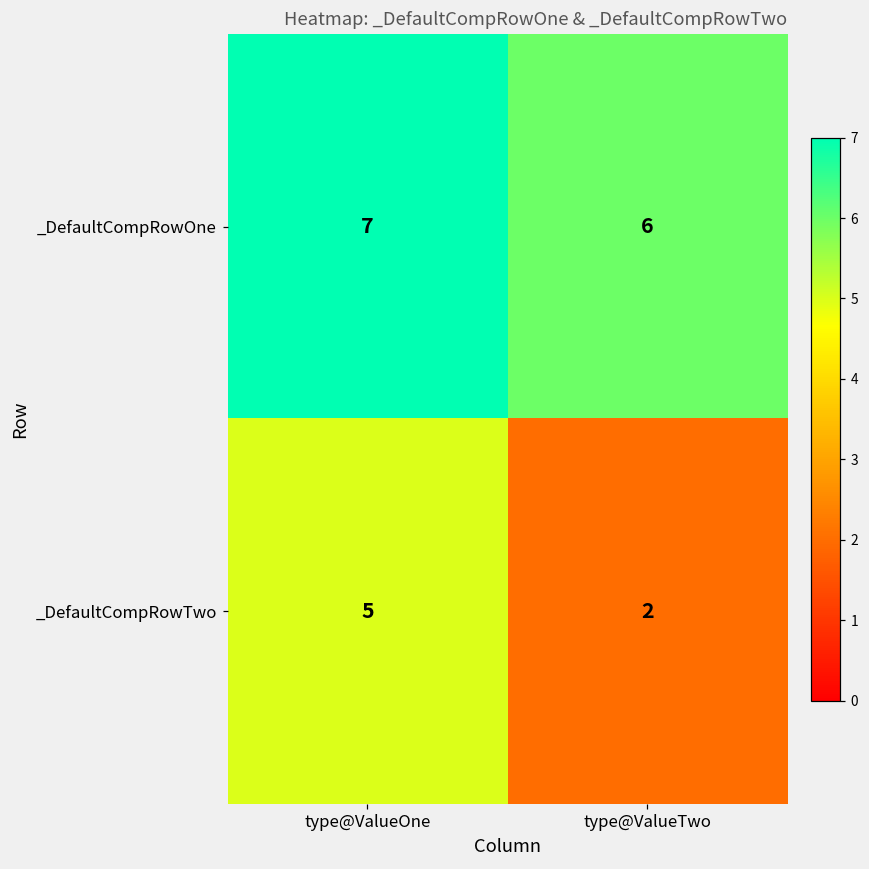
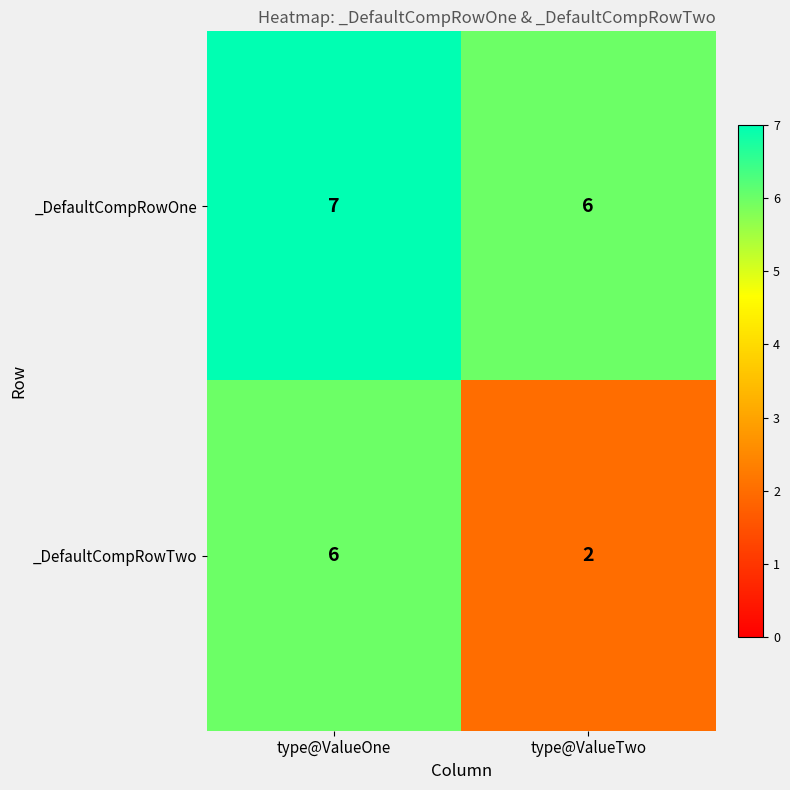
  {
    "_DefaultCompRowOne": {
      "type@ValueOne": 7,
      "type@ValueTwo": 6
    },
    "_DefaultCompRowTwo": {
-     "type@ValueOne": 5,
+     "type@ValueOne": 6,
      "type@ValueTwo": 2
    }
  }
